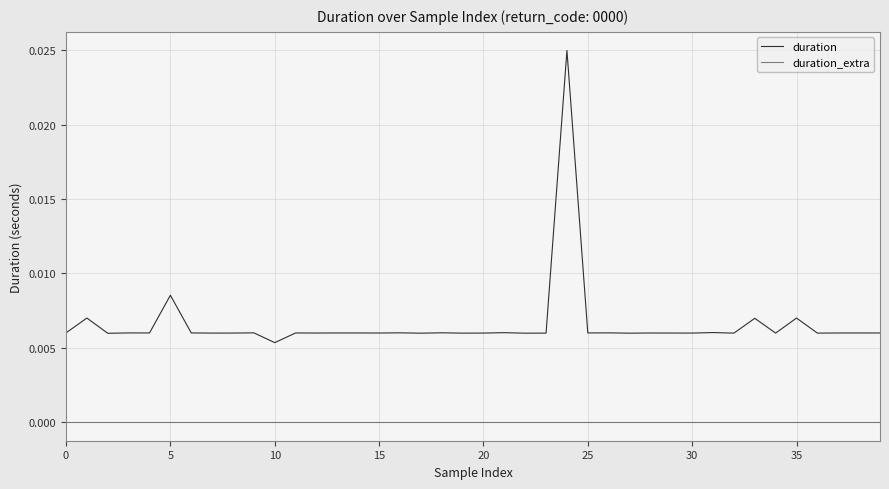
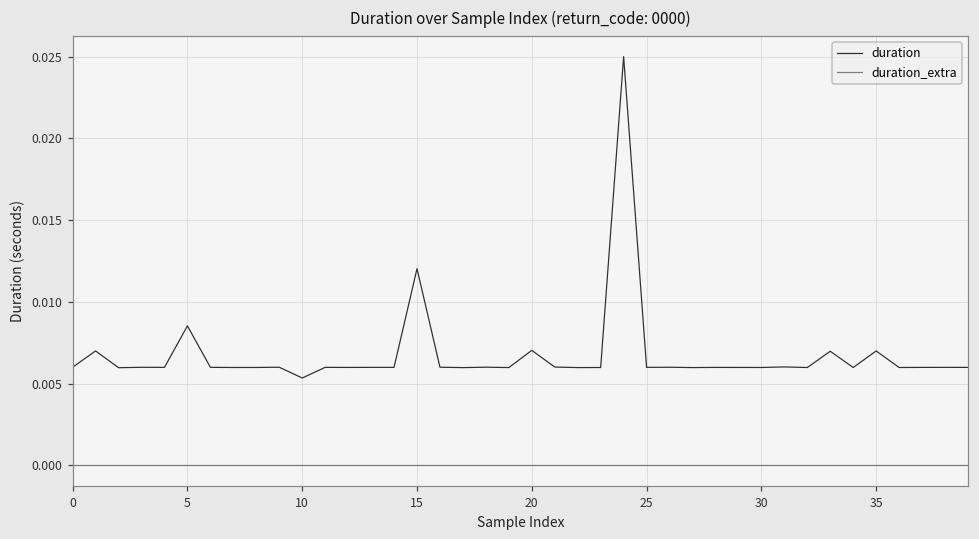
  {
    "duration": {
      "0": 0.0060,
      "5": 0.0085,
      "10": 0.0053,
-     "15": 0.0060,
-     "20": 0.0060,
+     "15": 0.0120,
+     "20": 0.0070,
      "25": 0.0060,
      "30": 0.0060,
      "35": 0.0070
    },
    "duration_extra": {
      "0": 0.0000,
      "5": 0.0000,
      "10": 0.0000,
      "15": 0.0000,
      "20": 0.0000,
      "25": 0.0000,
      "30": 0.0000,
      "35": 0.0000
    }
  }
